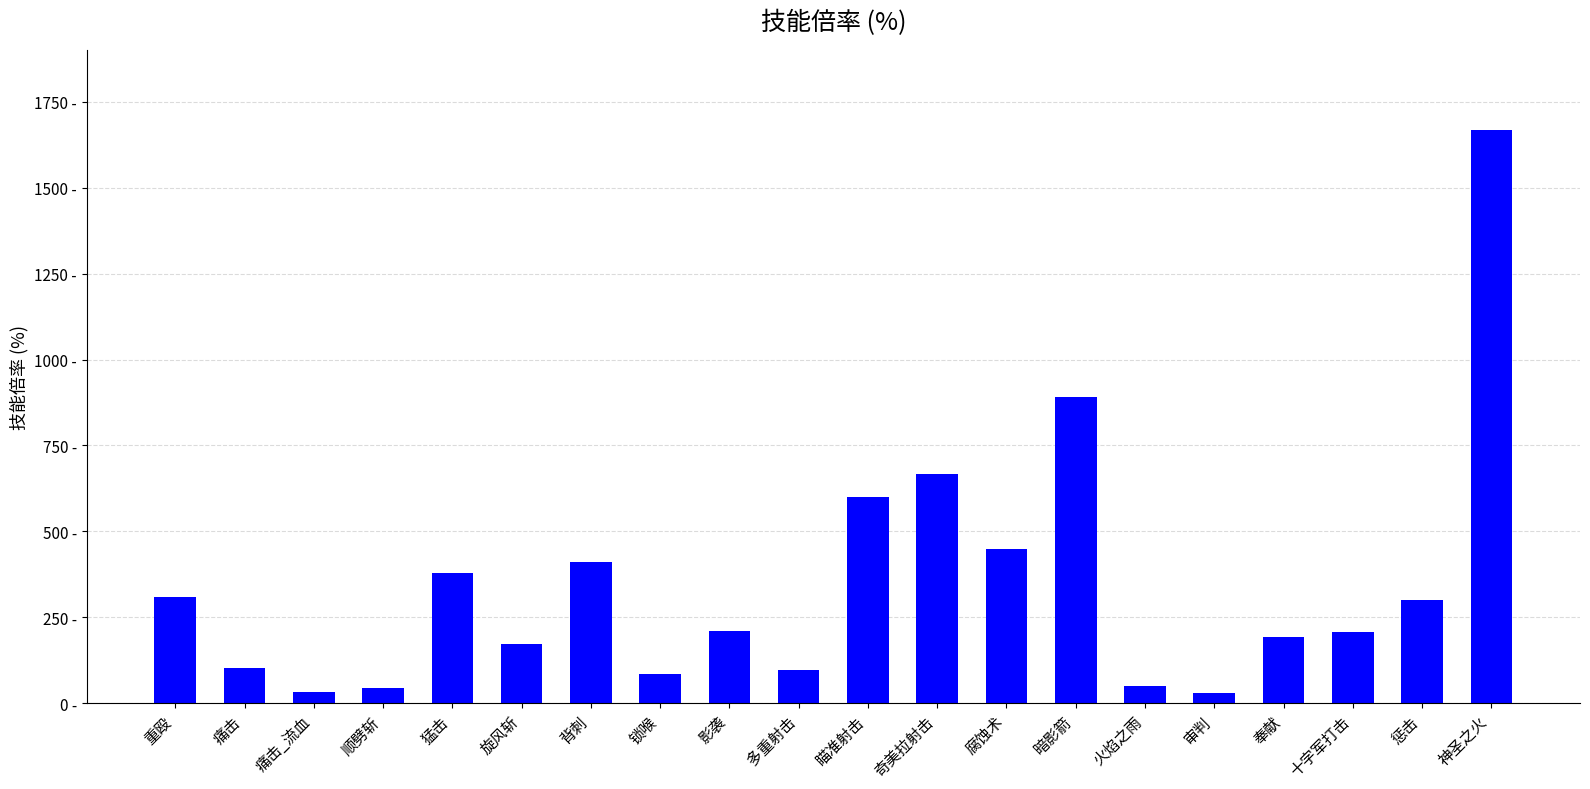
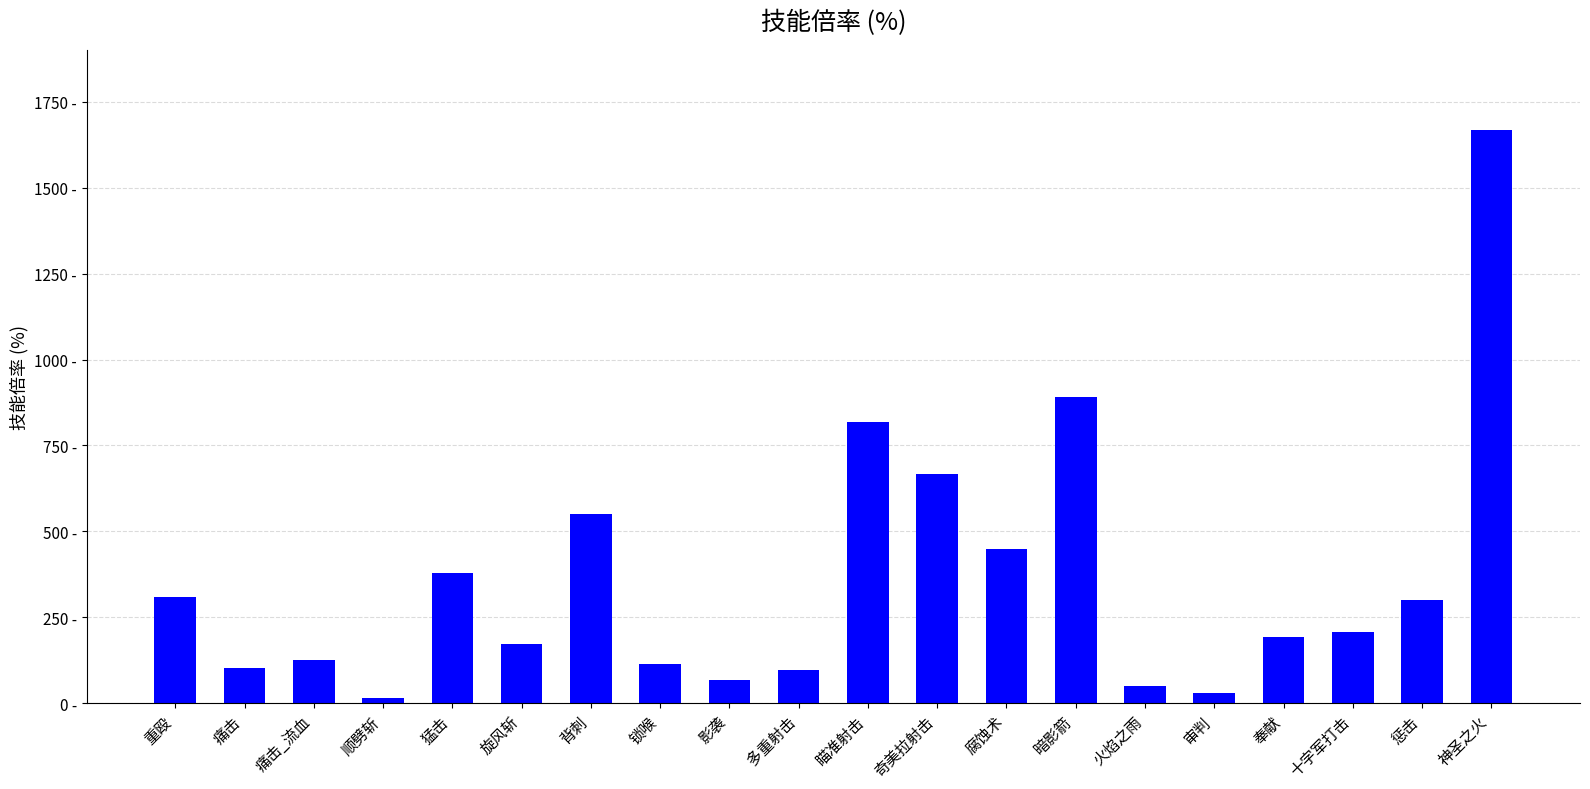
  {
    "重殴": "310 -",
    "痛击": "100 -",
-   "痛击_流血": "30 -",
-   "顺劈斩": "50 -",
+   "痛击_流血": "120 -",
+   "顺劈斩": "20 -",
    "猛击": "380 -",
    "旋风斩": "170 -",
-   "背刺": "410 -",
-   "锁喉": "80 -",
-   "影袭": "210 -",
+   "背刺": "550 -",
+   "锁喉": "110 -",
+   "影袭": "70 -",
    "多重射击": "100 -",
-   "瞄准射击": "600 -",
+   "瞄准射击": "820 -",
    "奇美拉射击": "670 -",
    "腐蚀术": "450 -",
    "暗影箭": "890 -",
    "火焰之雨": "50 -",
    "审判": "30 -",
    "奉献": "190 -",
    "十字军打击": "210 -",
    "惩击": "300 -",
    "神圣之火": "1670 -"
  }
